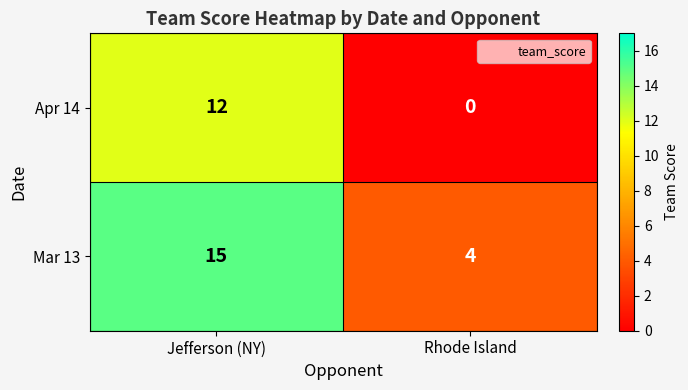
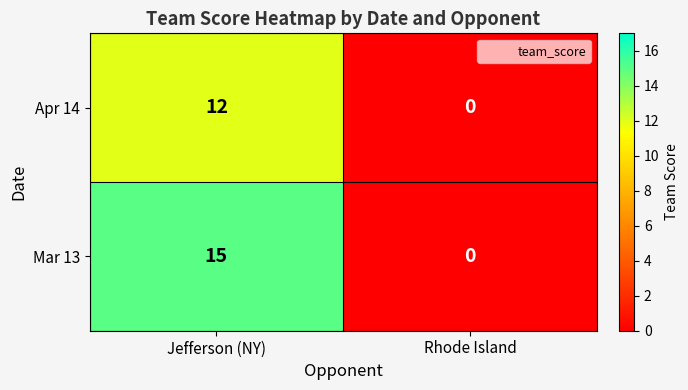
  {
    "Apr 14": {
      "Jefferson (NY)": 12,
      "Rhode Island": 0
    },
    "Mar 13": {
      "Jefferson (NY)": 15,
-     "Rhode Island": 4
+     "Rhode Island": 0
    }
  }
